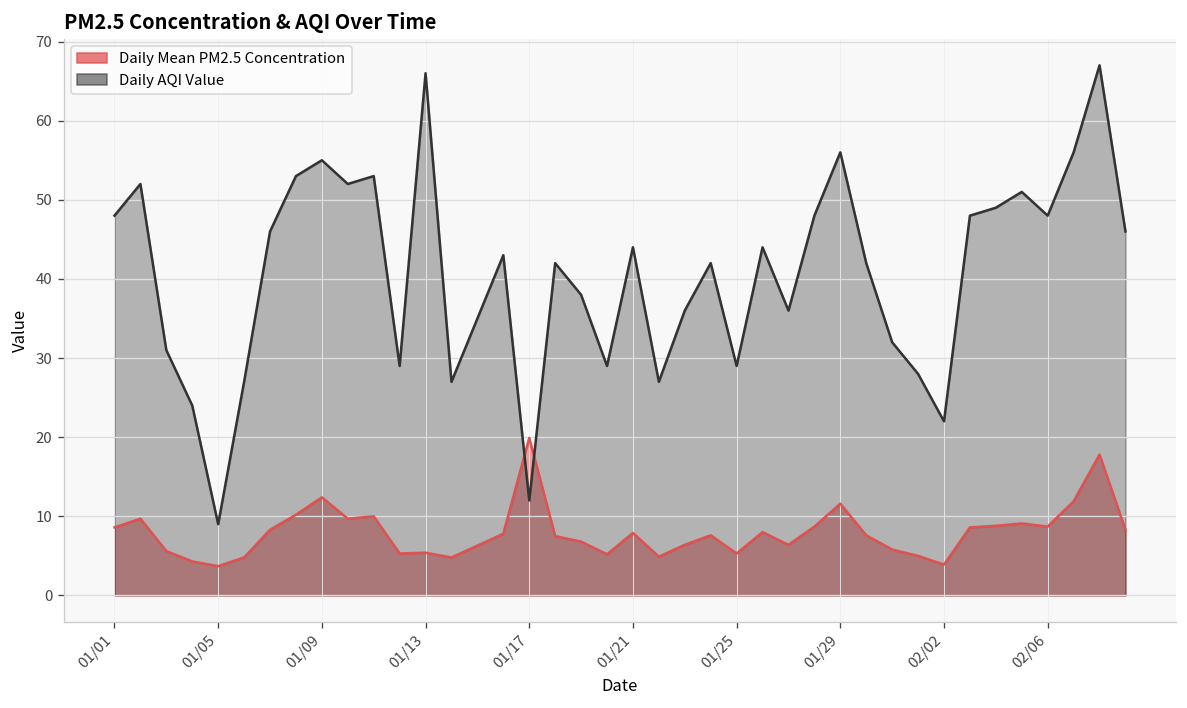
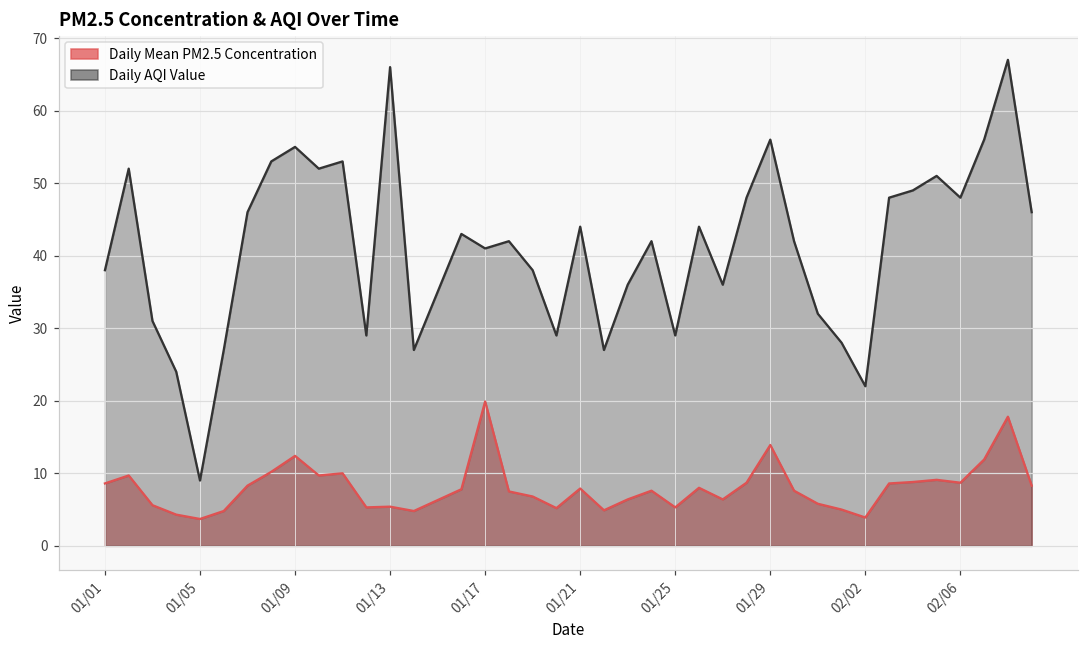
  {
    "Daily Mean PM2.5 Concentration": {
      "01/01": 9,
      "01/05": 4,
      "01/09": 12,
      "01/13": 5,
      "01/17": 20,
      "01/21": 8,
      "01/25": 5,
-     "01/29": 12,
+     "01/29": 14,
      "02/02": 4,
      "02/06": 9
    },
    "Daily AQI Value": {
-     "01/01": 48,
+     "01/01": 38,
      "01/05": 9,
      "01/09": 55,
      "01/13": 66,
-     "01/17": 12,
+     "01/17": 41,
      "01/21": 44,
      "01/25": 29,
      "01/29": 56,
      "02/02": 22,
      "02/06": 48
    }
  }
